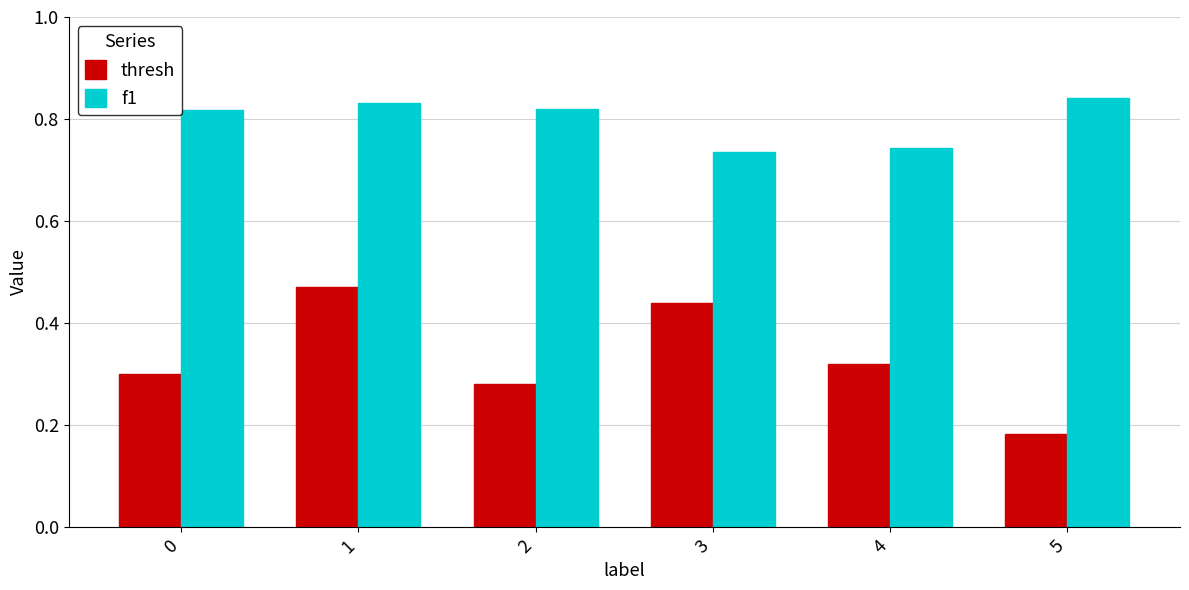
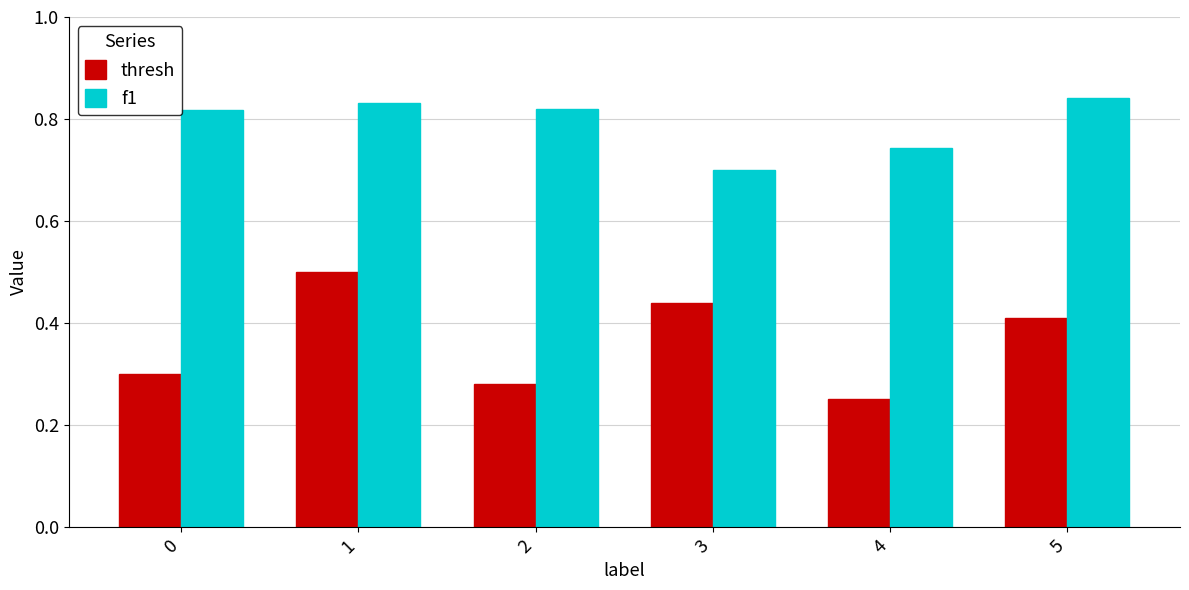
  {
    "thresh": {
      "0": 0.30,
-     "1": 0.47,
+     "1": 0.50,
      "2": 0.28,
      "3": 0.44,
-     "4": 0.32,
-     "5": 0.18
+     "4": 0.25,
+     "5": 0.41
    },
    "f1": {
      "0": 0.82,
      "1": 0.83,
      "2": 0.82,
-     "3": 0.73,
+     "3": 0.70,
      "4": 0.74,
      "5": 0.84
    }
  }
